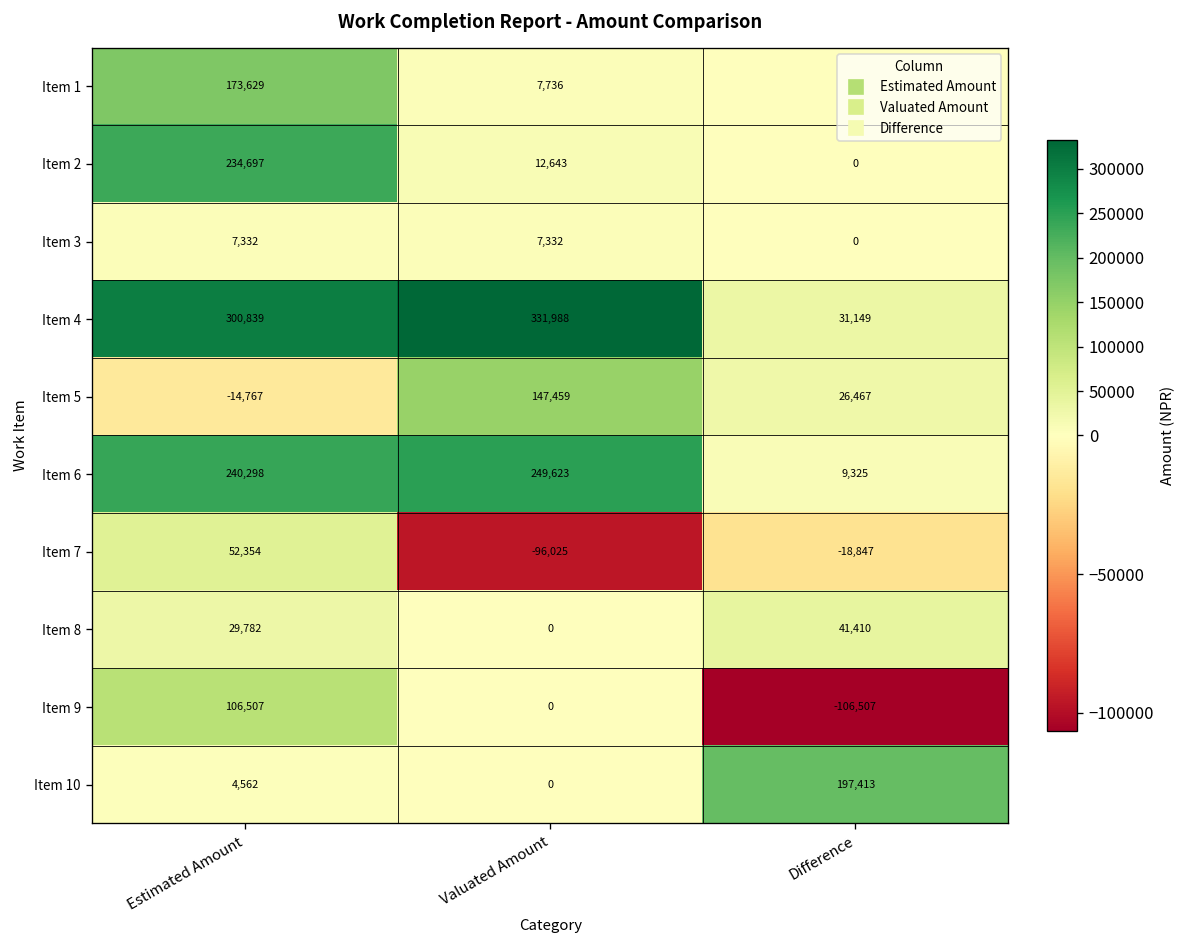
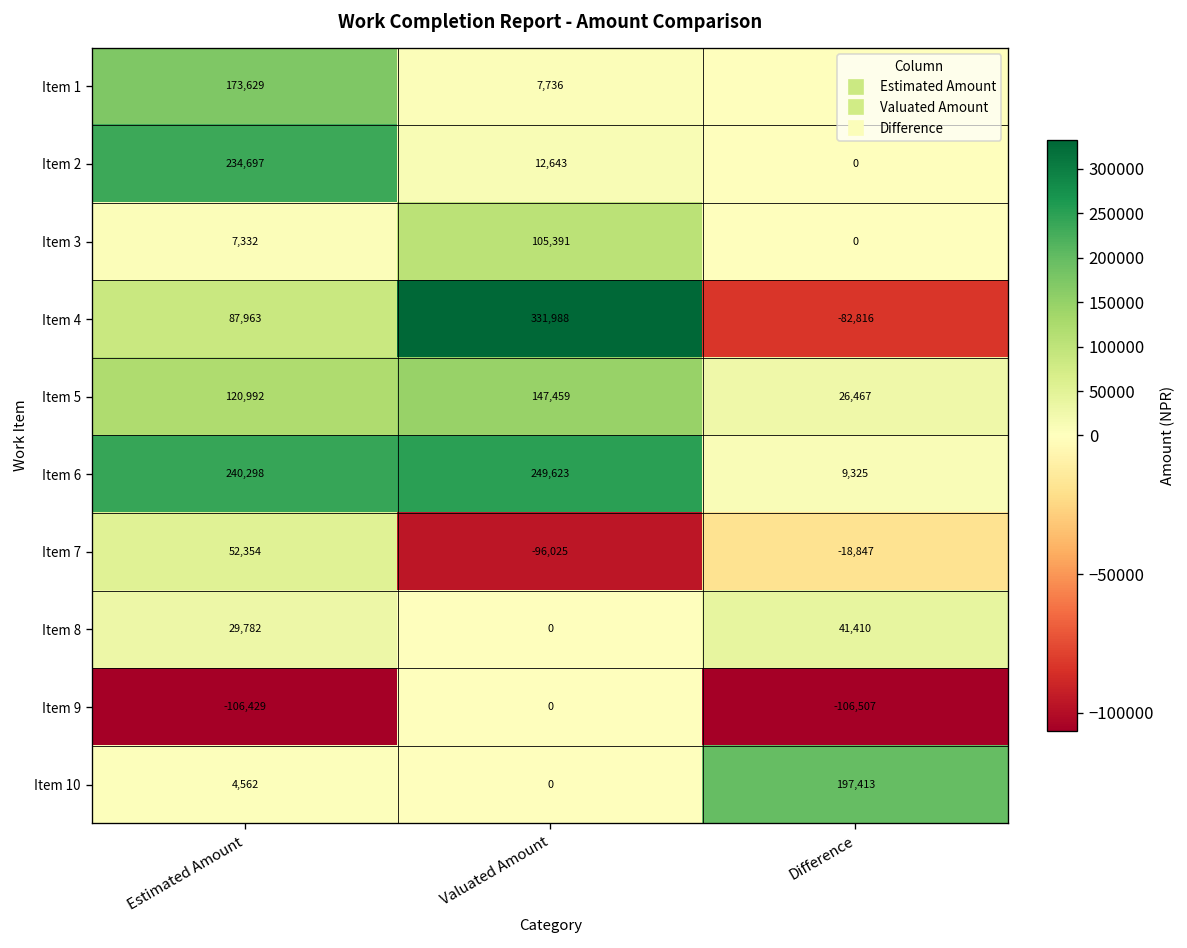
  {
    "Item 1": {
      "Estimated Amount": "173,629",
      "Valuated Amount": "7,736"
    },
    "Item 2": {
      "Estimated Amount": "234,697",
      "Valuated Amount": "12,643",
      "Difference": "0"
    },
    "Item 3": {
      "Estimated Amount": "7,332",
-     "Valuated Amount": "7,332",
+     "Valuated Amount": "105,391",
      "Difference": "0"
    },
    "Item 4": {
-     "Estimated Amount": "300,839",
+     "Estimated Amount": "87,963",
      "Valuated Amount": "331,988",
-     "Difference": "31,149"
+     "Difference": "-82,816"
    },
    "Item 5": {
-     "Estimated Amount": "-14,767",
+     "Estimated Amount": "120,992",
      "Valuated Amount": "147,459",
      "Difference": "26,467"
    },
    "Item 6": {
      "Estimated Amount": "240,298",
      "Valuated Amount": "249,623",
      "Difference": "9,325"
    },
    "Item 7": {
      "Estimated Amount": "52,354",
      "Valuated Amount": "-96,025",
      "Difference": "-18,847"
    },
    "Item 8": {
      "Estimated Amount": "29,782",
      "Valuated Amount": "0",
      "Difference": "41,410"
    },
    "Item 9": {
-     "Estimated Amount": "106,507",
+     "Estimated Amount": "-106,429",
      "Valuated Amount": "0",
      "Difference": "-106,507"
    },
    "Item 10": {
      "Estimated Amount": "4,562",
      "Valuated Amount": "0",
      "Difference": "197,413"
    }
  }
